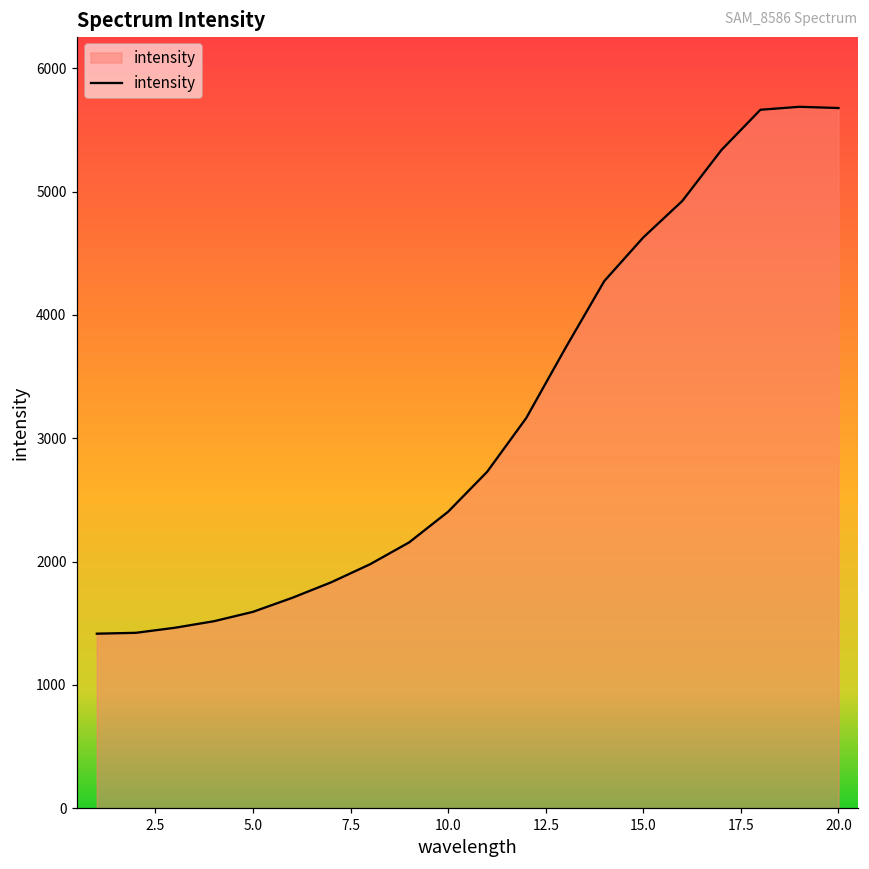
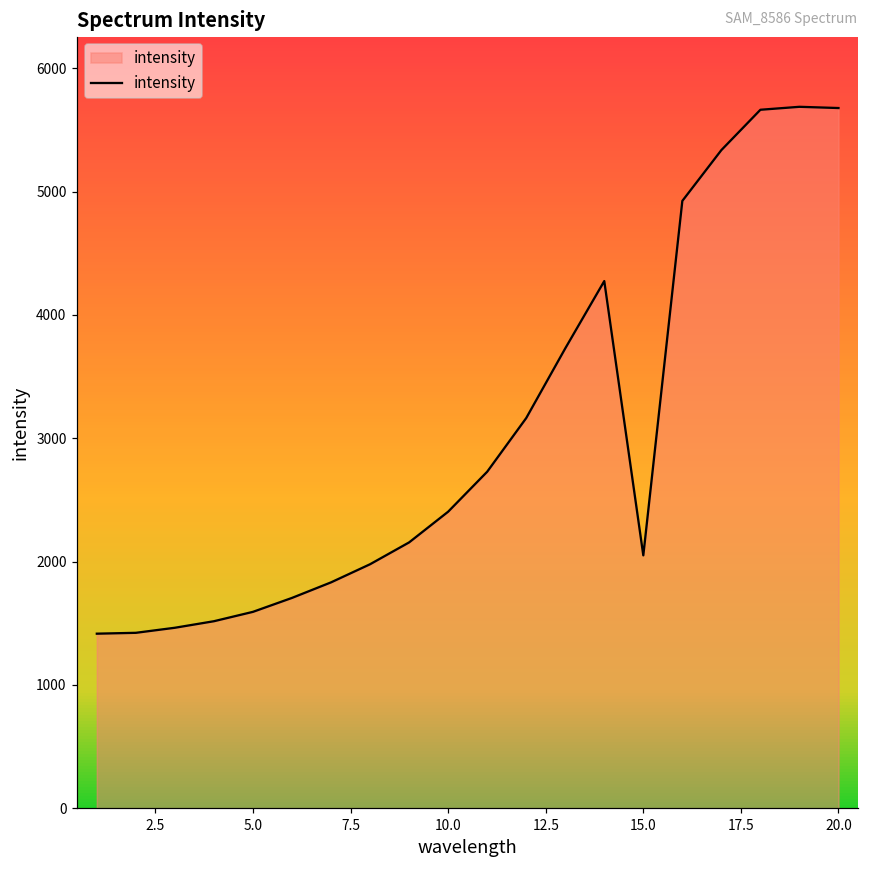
  {
    "5.0": 1590,
    "10.0": 2400,
-   "15.0": 4630,
+   "15.0": 2050,
    "20.0": 5680
  }
